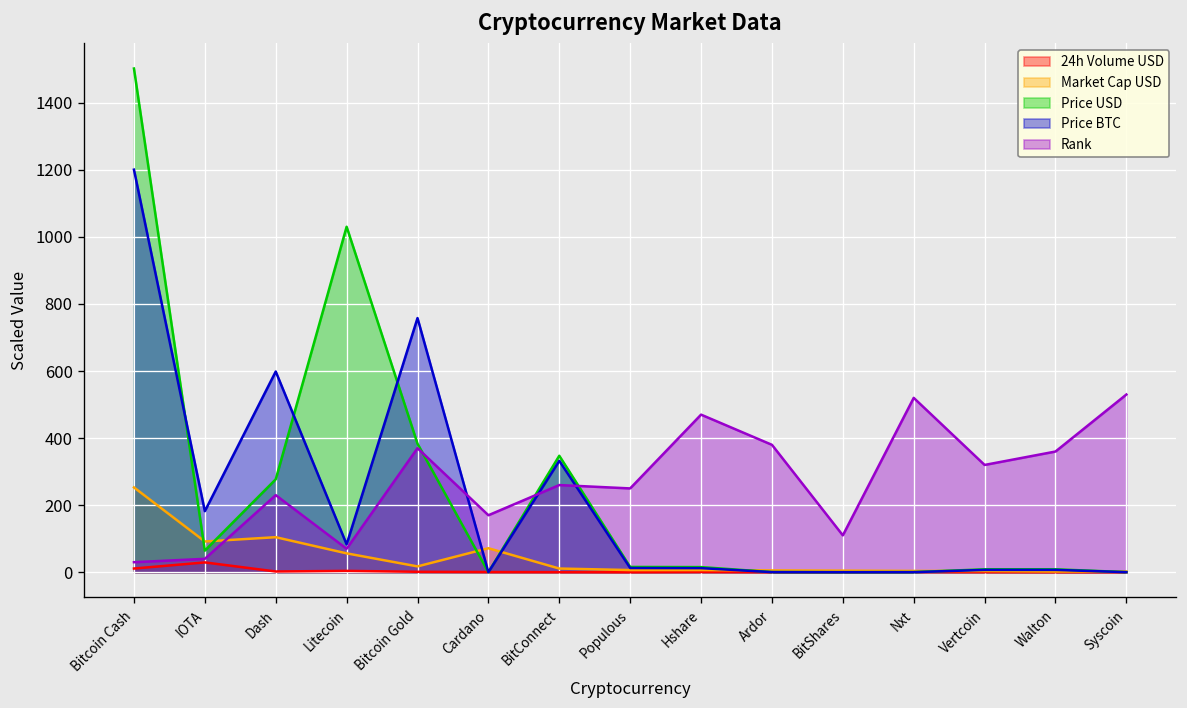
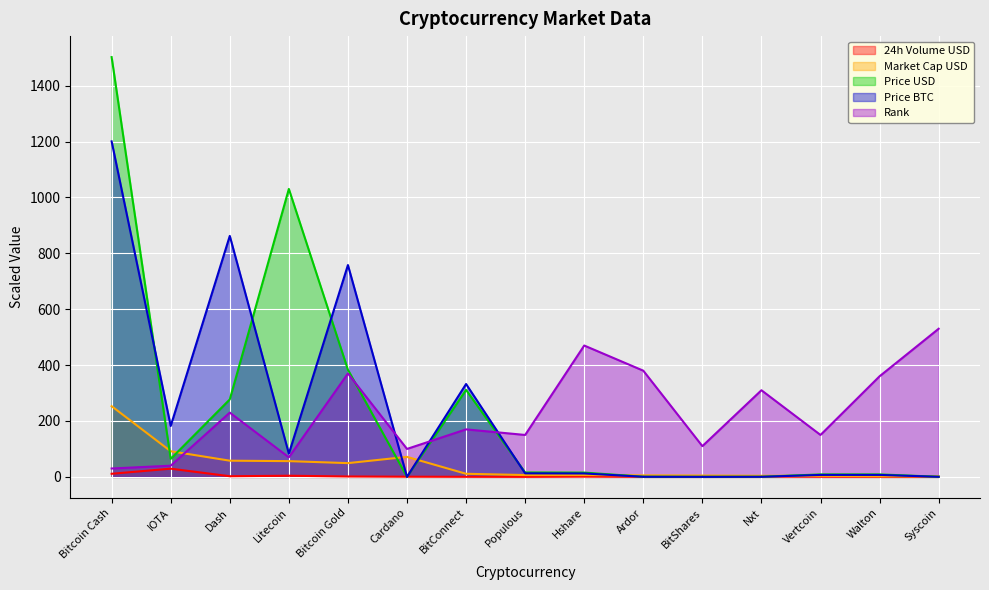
  {
    "24h Volume USD": {
      "Bitcoin Cash": 10,
      "IOTA": 30,
      "Dash": 0,
      "Litecoin": 0,
      "Bitcoin Gold": 0,
      "BitConnect": 0
    },
    "Market Cap USD": {
      "Bitcoin Cash": 250,
      "IOTA": 90,
-     "Dash": 100,
+     "Dash": 60,
      "Litecoin": 60,
-     "Bitcoin Gold": 20,
+     "Bitcoin Gold": 50,
      "Cardano": 70,
      "BitConnect": 10
    },
    "Price USD": {
      "Bitcoin Cash": 1500,
      "IOTA": 60,
      "Dash": 280,
      "Litecoin": 1030,
      "Bitcoin Gold": 380,
-     "BitConnect": 350
+     "BitConnect": 310
    },
    "Price BTC": {
      "Bitcoin Cash": 1200,
      "IOTA": 180,
-     "Dash": 600,
+     "Dash": 860,
      "Litecoin": 80,
      "Bitcoin Gold": 760,
      "BitConnect": 330
    },
    "Rank": {
      "Bitcoin Cash": 30,
      "IOTA": 40,
      "Dash": 230,
      "Litecoin": 70,
      "Bitcoin Gold": 370,
-     "Cardano": 170,
-     "BitConnect": 260,
-     "Populous": 250,
+     "Cardano": 100,
+     "BitConnect": 170,
+     "Populous": 150,
      "Hshare": 470,
      "Ardor": 380,
      "BitShares": 110,
-     "Nxt": 520,
-     "Vertcoin": 320,
+     "Nxt": 310,
+     "Vertcoin": 150,
      "Walton": 360,
      "Syscoin": 530
    }
  }
